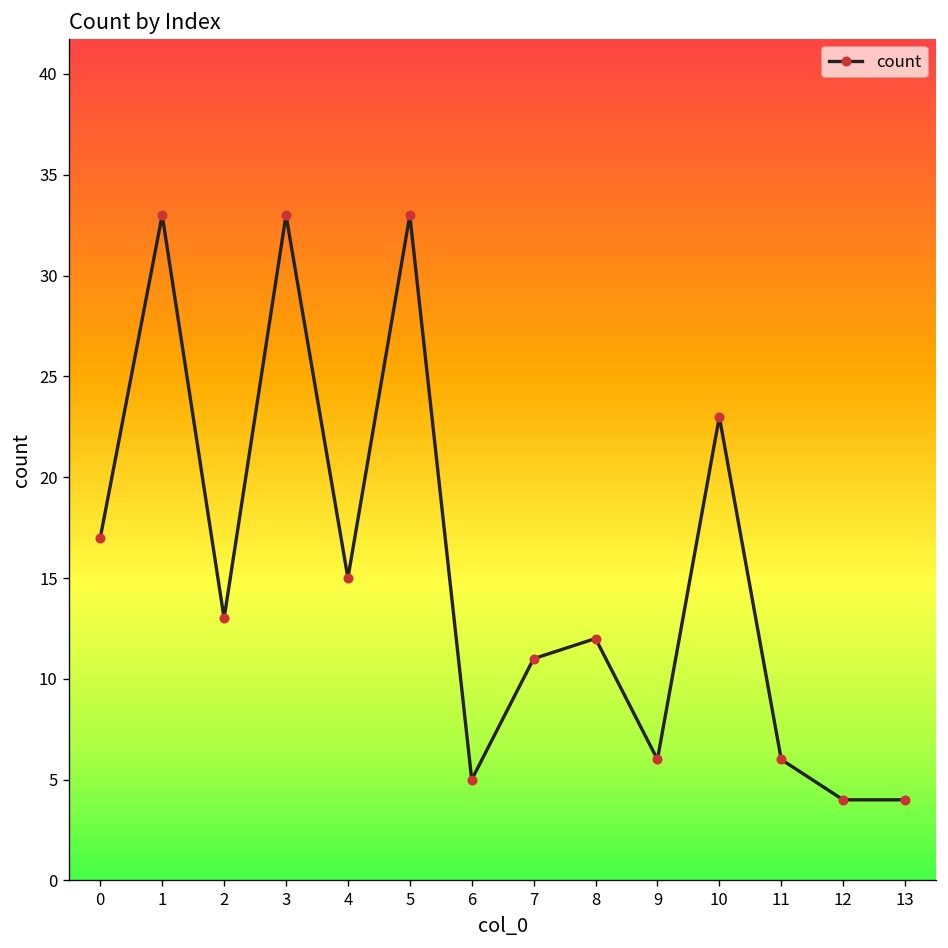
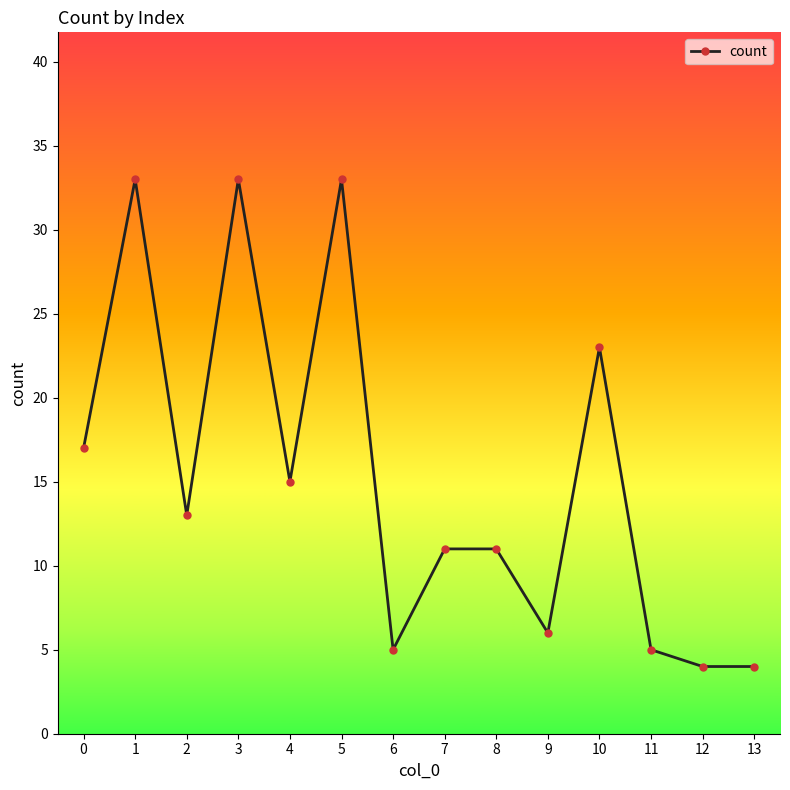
  {
    "0": 17,
    "1": 33,
    "2": 13,
    "3": 33,
    "4": 15,
    "5": 33,
    "6": 5,
    "7": 11,
-   "8": 12,
+   "8": 11,
    "9": 6,
    "10": 23,
-   "11": 6,
+   "11": 5,
    "12": 4,
    "13": 4
  }
